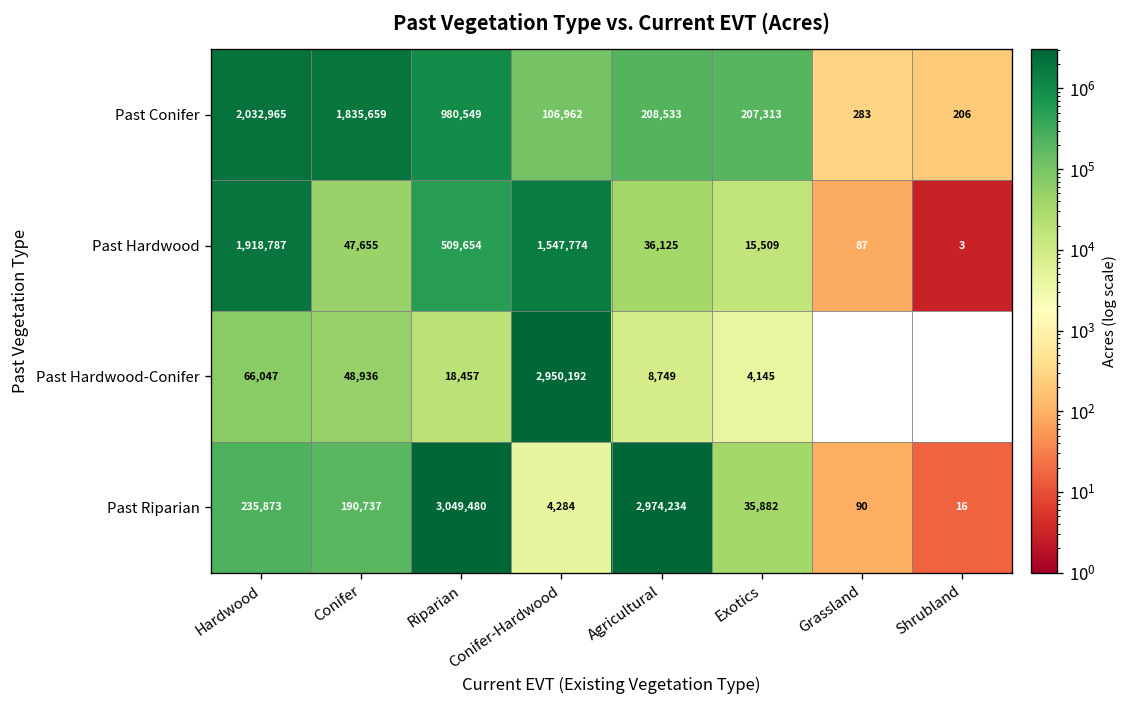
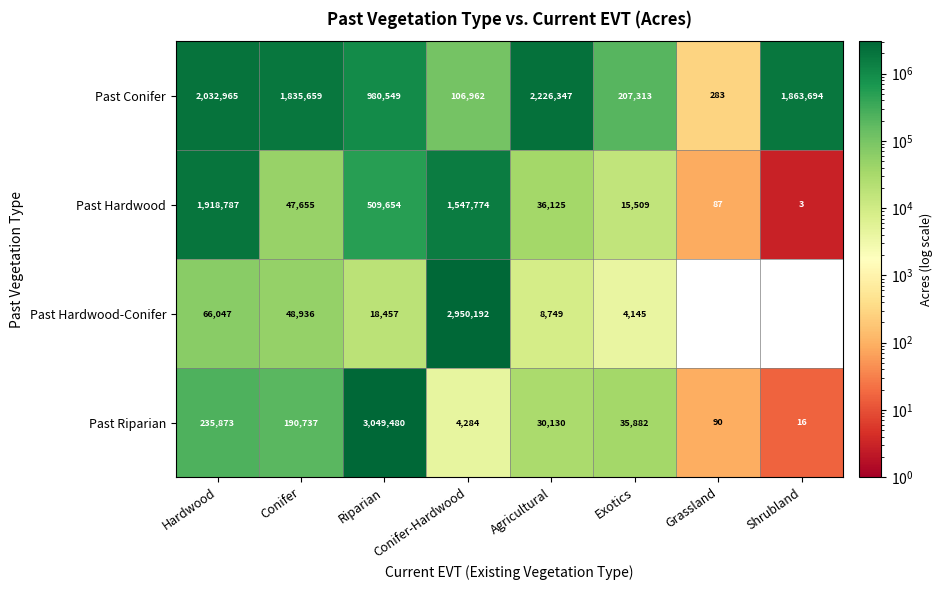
  {
    "Past Conifer": {
      "Hardwood": "2,032,965",
      "Conifer": "1,835,659",
      "Riparian": "980,549",
      "Conifer-Hardwood": "106,962",
-     "Agricultural": "208,533",
+     "Agricultural": "2,226,347",
      "Exotics": "207,313",
      "Grassland": "283",
-     "Shrubland": "206"
+     "Shrubland": "1,863,694"
    },
    "Past Hardwood": {
      "Hardwood": "1,918,787",
      "Conifer": "47,655",
      "Riparian": "509,654",
      "Conifer-Hardwood": "1,547,774",
      "Agricultural": "36,125",
      "Exotics": "15,509",
      "Grassland": "87",
      "Shrubland": "3"
    },
    "Past Hardwood-Conifer": {
      "Hardwood": "66,047",
      "Conifer": "48,936",
      "Riparian": "18,457",
      "Conifer-Hardwood": "2,950,192",
      "Agricultural": "8,749",
      "Exotics": "4,145"
    },
    "Past Riparian": {
      "Hardwood": "235,873",
      "Conifer": "190,737",
      "Riparian": "3,049,480",
      "Conifer-Hardwood": "4,284",
-     "Agricultural": "2,974,234",
+     "Agricultural": "30,130",
      "Exotics": "35,882",
      "Grassland": "90",
      "Shrubland": "16"
    }
  }
